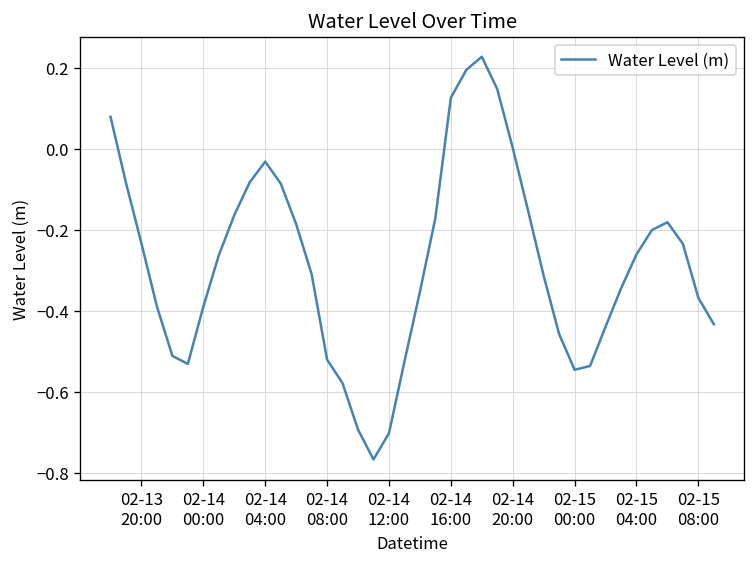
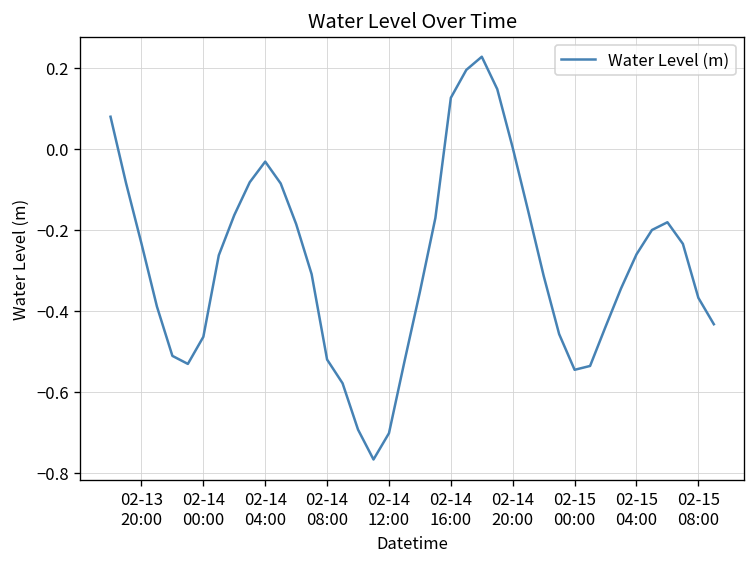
  {
    "02-13 20:00": -0.23,
-   "02-14 00:00": -0.39,
+   "02-14 00:00": -0.46,
    "02-14 04:00": -0.03,
    "02-14 08:00": -0.52,
    "02-14 12:00": -0.70,
    "02-14 16:00": 0.13,
    "02-14 20:00": 0.00,
    "02-15 00:00": -0.55,
    "02-15 04:00": -0.26,
    "02-15 08:00": -0.37
  }
